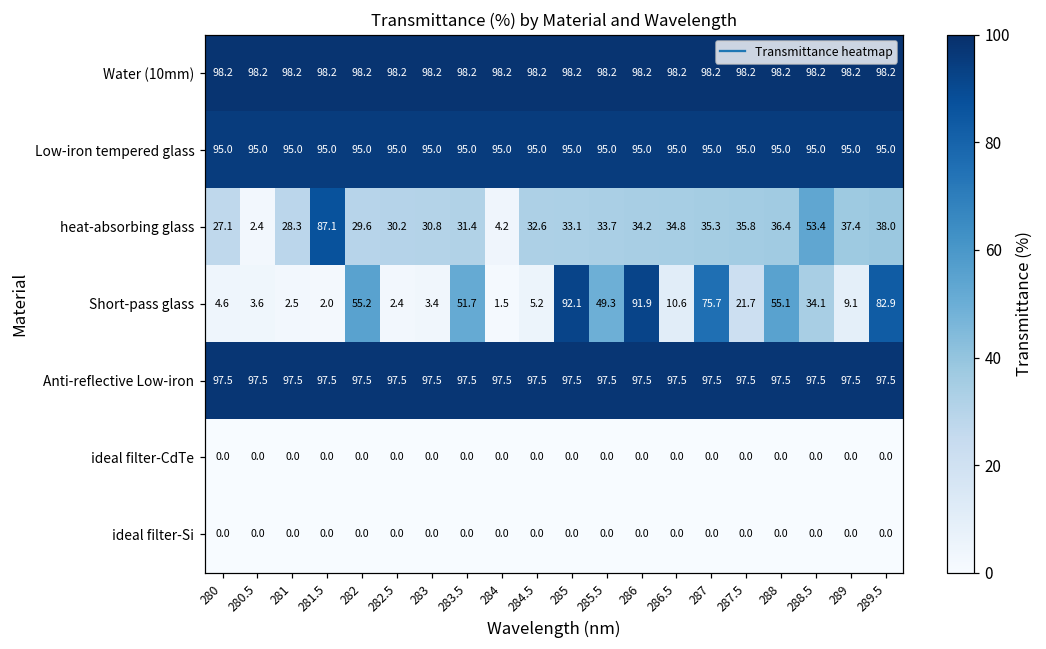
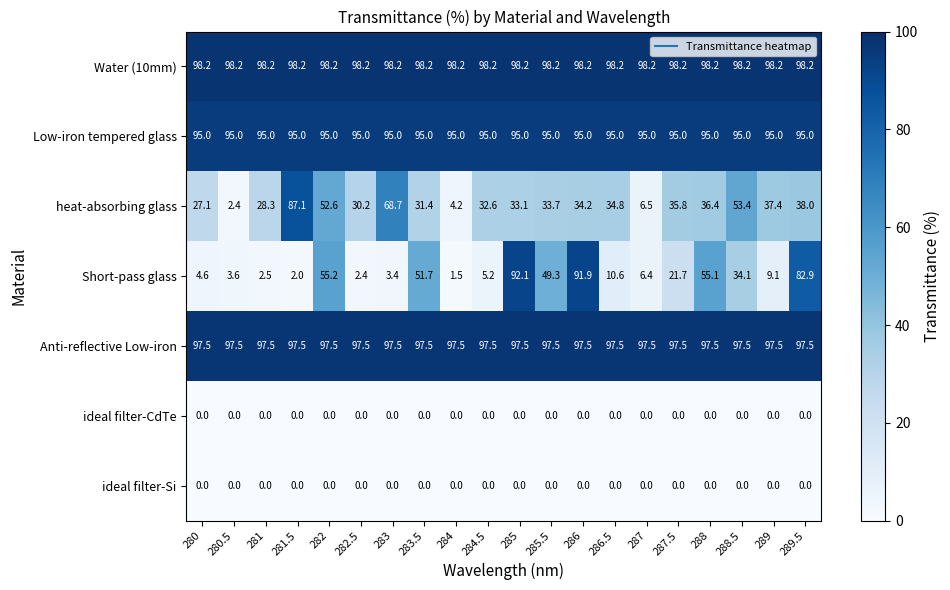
  {
    "Water (10mm)": {
      "280": 98.2,
      "280.5": 98.2,
      "281": 98.2,
      "281.5": 98.2,
      "282": 98.2,
      "282.5": 98.2,
      "283": 98.2,
      "283.5": 98.2,
      "284": 98.2,
      "284.5": 98.2,
      "285": 98.2,
      "285.5": 98.2,
      "286": 98.2,
      "286.5": 98.2,
      "287": 98.2,
      "287.5": 98.2,
      "288": 98.2,
      "288.5": 98.2,
      "289": 98.2,
      "289.5": 98.2
    },
    "Low-iron tempered glass": {
      "280": 95.0,
      "280.5": 95.0,
      "281": 95.0,
      "281.5": 95.0,
      "282": 95.0,
      "282.5": 95.0,
      "283": 95.0,
      "283.5": 95.0,
      "284": 95.0,
      "284.5": 95.0,
      "285": 95.0,
      "285.5": 95.0,
      "286": 95.0,
      "286.5": 95.0,
      "287": 95.0,
      "287.5": 95.0,
      "288": 95.0,
      "288.5": 95.0,
      "289": 95.0,
      "289.5": 95.0
    },
    "heat-absorbing glass": {
      "280": 27.1,
      "280.5": 2.4,
      "281": 28.3,
      "281.5": 87.1,
-     "282": 29.6,
+     "282": 52.6,
      "282.5": 30.2,
-     "283": 30.8,
+     "283": 68.7,
      "283.5": 31.4,
      "284": 4.2,
      "284.5": 32.6,
      "285": 33.1,
      "285.5": 33.7,
      "286": 34.2,
      "286.5": 34.8,
-     "287": 35.3,
+     "287": 6.5,
      "287.5": 35.8,
      "288": 36.4,
      "288.5": 53.4,
      "289": 37.4,
      "289.5": 38.0
    },
    "Short-pass glass": {
      "280": 4.6,
      "280.5": 3.6,
      "281": 2.5,
      "281.5": 2.0,
      "282": 55.2,
      "282.5": 2.4,
      "283": 3.4,
      "283.5": 51.7,
      "284": 1.5,
      "284.5": 5.2,
      "285": 92.1,
      "285.5": 49.3,
      "286": 91.9,
      "286.5": 10.6,
-     "287": 75.7,
+     "287": 6.4,
      "287.5": 21.7,
      "288": 55.1,
      "288.5": 34.1,
      "289": 9.1,
      "289.5": 82.9
    },
    "Anti-reflective Low-iron": {
      "280": 97.5,
      "280.5": 97.5,
      "281": 97.5,
      "281.5": 97.5,
      "282": 97.5,
      "282.5": 97.5,
      "283": 97.5,
      "283.5": 97.5,
      "284": 97.5,
      "284.5": 97.5,
      "285": 97.5,
      "285.5": 97.5,
      "286": 97.5,
      "286.5": 97.5,
      "287": 97.5,
      "287.5": 97.5,
      "288": 97.5,
      "288.5": 97.5,
      "289": 97.5,
      "289.5": 97.5
    },
    "ideal filter-CdTe": {
      "280": 0.0,
      "280.5": 0.0,
      "281": 0.0,
      "281.5": 0.0,
      "282": 0.0,
      "282.5": 0.0,
      "283": 0.0,
      "283.5": 0.0,
      "284": 0.0,
      "284.5": 0.0,
      "285": 0.0,
      "285.5": 0.0,
      "286": 0.0,
      "286.5": 0.0,
      "287": 0.0,
      "287.5": 0.0,
      "288": 0.0,
      "288.5": 0.0,
      "289": 0.0,
      "289.5": 0.0
    },
    "ideal filter-Si": {
      "280": 0.0,
      "280.5": 0.0,
      "281": 0.0,
      "281.5": 0.0,
      "282": 0.0,
      "282.5": 0.0,
      "283": 0.0,
      "283.5": 0.0,
      "284": 0.0,
      "284.5": 0.0,
      "285": 0.0,
      "285.5": 0.0,
      "286": 0.0,
      "286.5": 0.0,
      "287": 0.0,
      "287.5": 0.0,
      "288": 0.0,
      "288.5": 0.0,
      "289": 0.0,
      "289.5": 0.0
    }
  }
